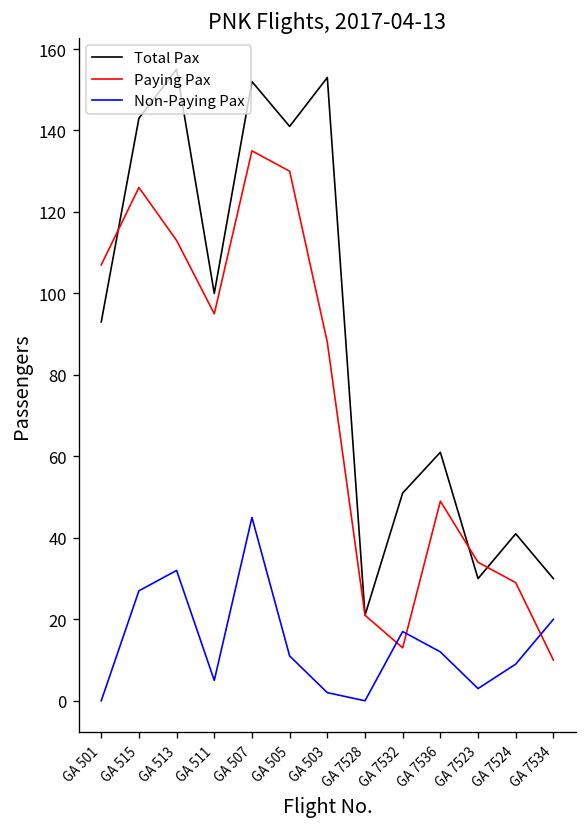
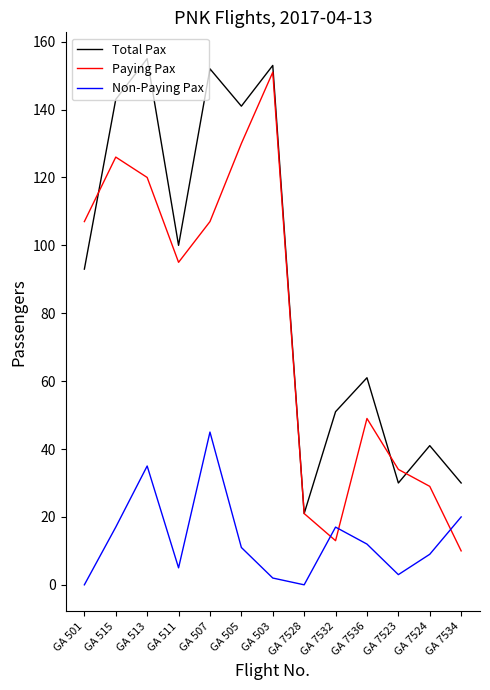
  {
    "Total Pax": {
      "GA 501": 93,
      "GA 511": 100,
      "GA 507": 152,
      "GA 505": 141,
      "GA 503": 153,
      "GA 7532": 51,
      "GA 7536": 61,
      "GA 7523": 30,
      "GA 7524": 41,
      "GA 7534": 30
    },
    "Paying Pax": {
      "GA 501": 107,
      "GA 515": 126,
-     "GA 513": 113,
+     "GA 513": 120,
      "GA 511": 95,
-     "GA 507": 135,
+     "GA 507": 107,
      "GA 505": 130,
-     "GA 503": 88,
+     "GA 503": 151,
      "GA 7532": 13,
      "GA 7536": 49,
      "GA 7523": 34,
      "GA 7524": 29,
      "GA 7534": 10
    },
    "Non-Paying Pax": {
      "GA 501": 0,
-     "GA 515": 27,
-     "GA 513": 32,
+     "GA 515": 17,
+     "GA 513": 35,
      "GA 511": 5,
      "GA 507": 45,
      "GA 505": 11,
      "GA 503": 2,
      "GA 7528": 0,
      "GA 7532": 17,
      "GA 7536": 12,
      "GA 7523": 3,
      "GA 7524": 9,
      "GA 7534": 20
    }
  }
